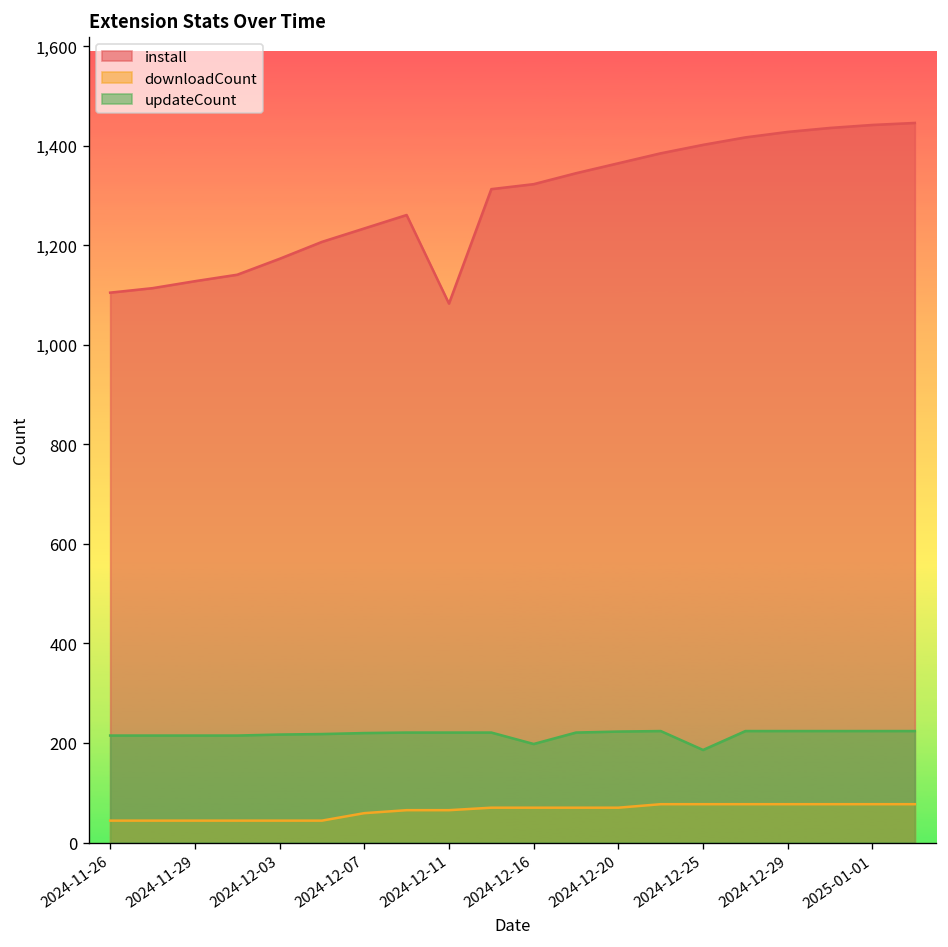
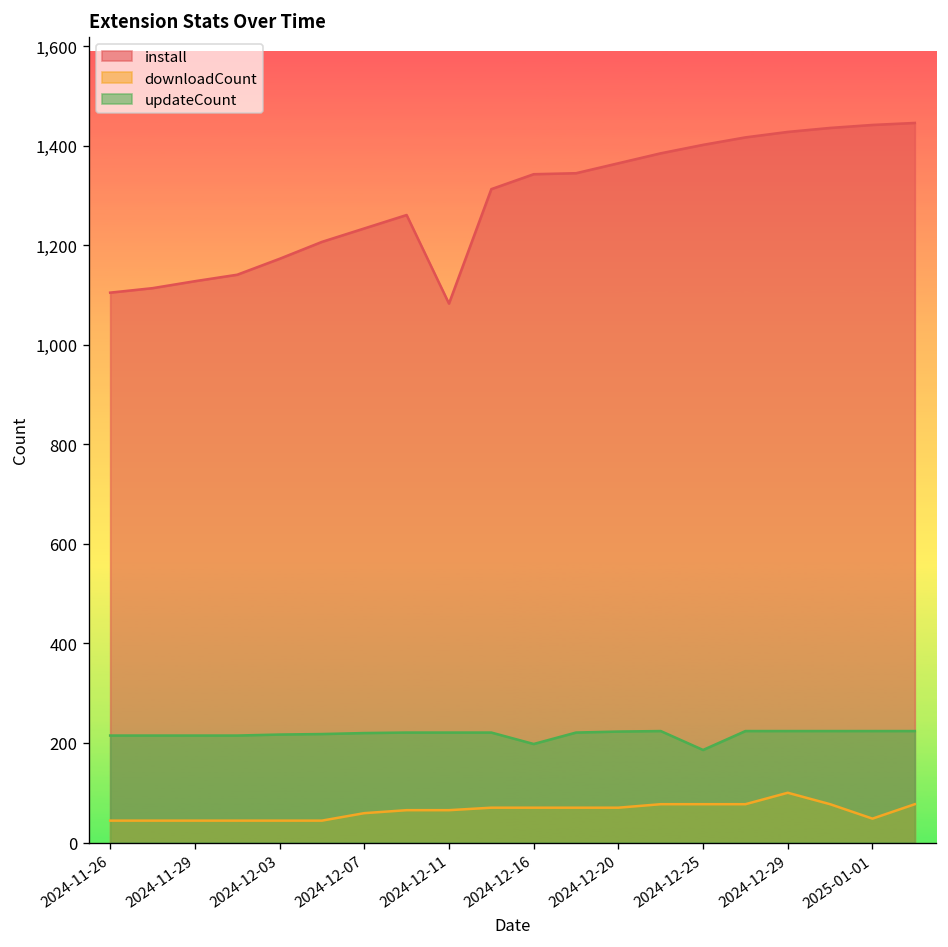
  {
    "install": {
      "2024-11-26": "1,110",
      "2024-11-29": "1,130",
      "2024-12-03": "1,170",
      "2024-12-07": "1,230",
      "2024-12-11": "1,080",
-     "2024-12-16": "1,320",
+     "2024-12-16": "1,340",
      "2024-12-20": "1,370",
      "2024-12-25": "1,400",
      "2024-12-29": "1,430",
      "2025-01-01": "1,440"
    },
    "downloadCount": {
      "2024-11-26": "40",
      "2024-11-29": "40",
      "2024-12-03": "40",
      "2024-12-07": "60",
      "2024-12-11": "70",
      "2024-12-16": "70",
      "2024-12-20": "70",
      "2024-12-25": "80",
-     "2024-12-29": "80",
-     "2025-01-01": "80"
+     "2024-12-29": "100",
+     "2025-01-01": "50"
    },
    "updateCount": {
      "2024-11-26": "220",
      "2024-11-29": "220",
      "2024-12-03": "220",
      "2024-12-07": "220",
      "2024-12-11": "220",
      "2024-12-16": "200",
      "2024-12-20": "220",
      "2024-12-25": "190",
      "2024-12-29": "220",
      "2025-01-01": "220"
    }
  }
